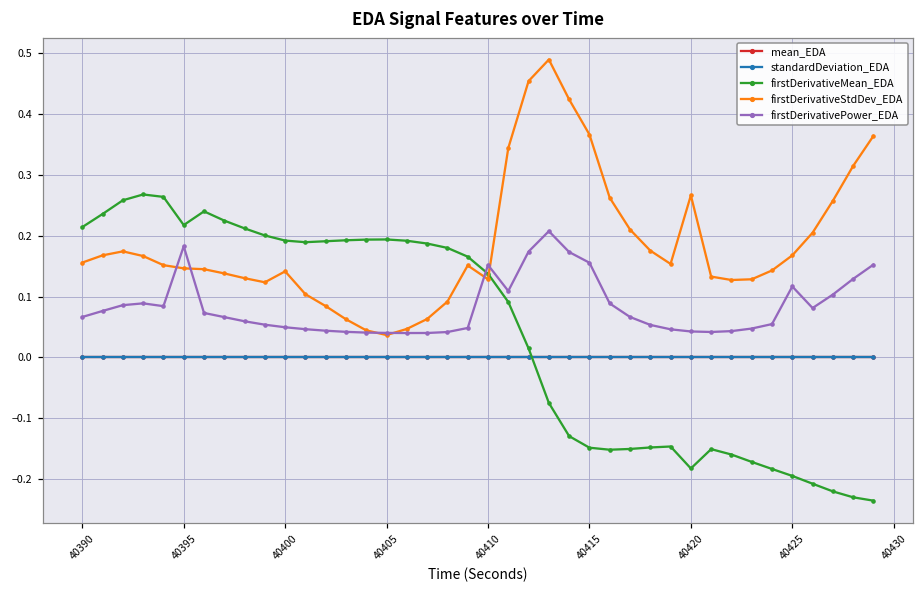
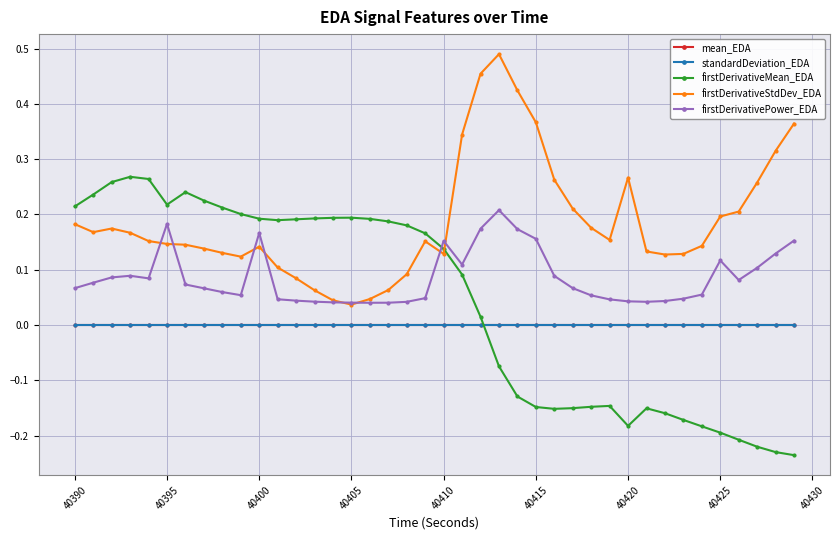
  {
    "standardDeviation_EDA": {
      "40390": 0.00,
      "40395": 0.00,
      "40400": 0.00,
      "40405": 0.00,
      "40410": 0.00,
      "40415": 0.00,
      "40420": 0.00,
      "40425": 0.00
    },
    "firstDerivativeMean_EDA": {
      "40390": 0.21,
      "40395": 0.22,
      "40400": 0.19,
      "40405": 0.19,
      "40410": 0.14,
      "40415": -0.15,
      "40420": -0.18,
      "40425": -0.19
    },
    "firstDerivativeStdDev_EDA": {
-     "40390": 0.16,
+     "40390": 0.18,
      "40395": 0.15,
      "40400": 0.14,
      "40410": 0.13,
      "40415": 0.37,
      "40420": 0.27,
-     "40425": 0.17
+     "40425": 0.20
    },
    "firstDerivativePower_EDA": {
      "40390": 0.07,
      "40395": 0.18,
-     "40400": 0.05,
+     "40400": 0.17,
      "40410": 0.15,
      "40415": 0.16,
      "40420": 0.04,
      "40425": 0.12
    }
  }
